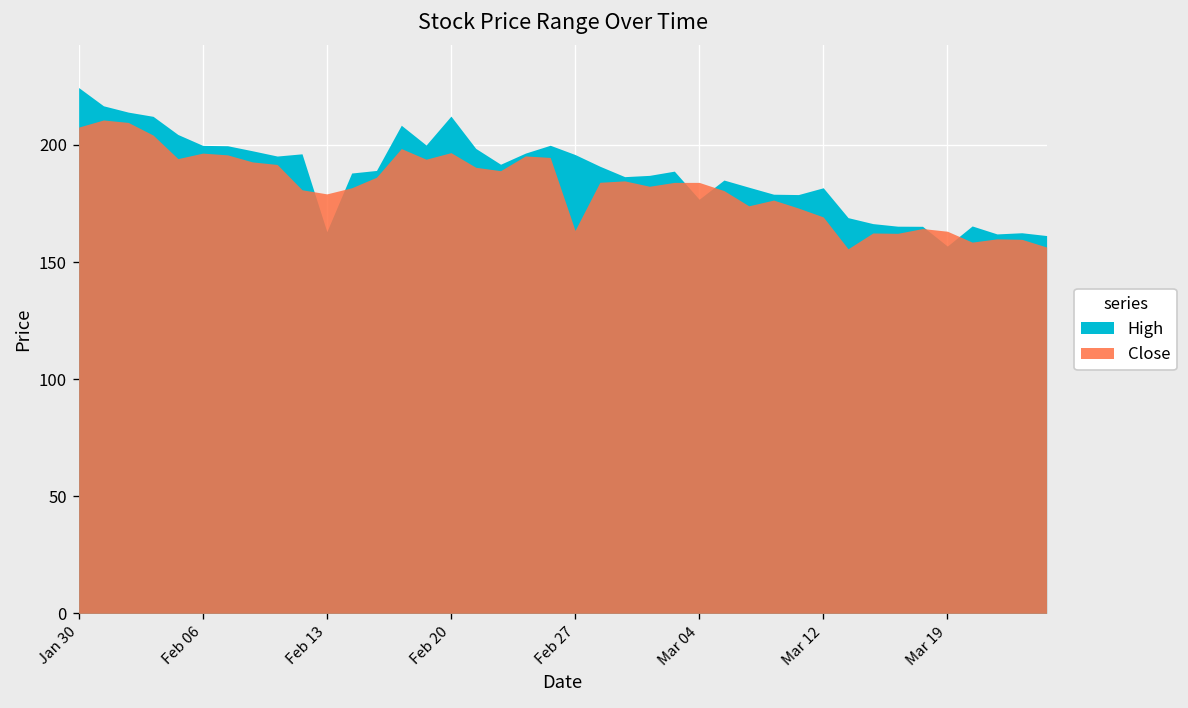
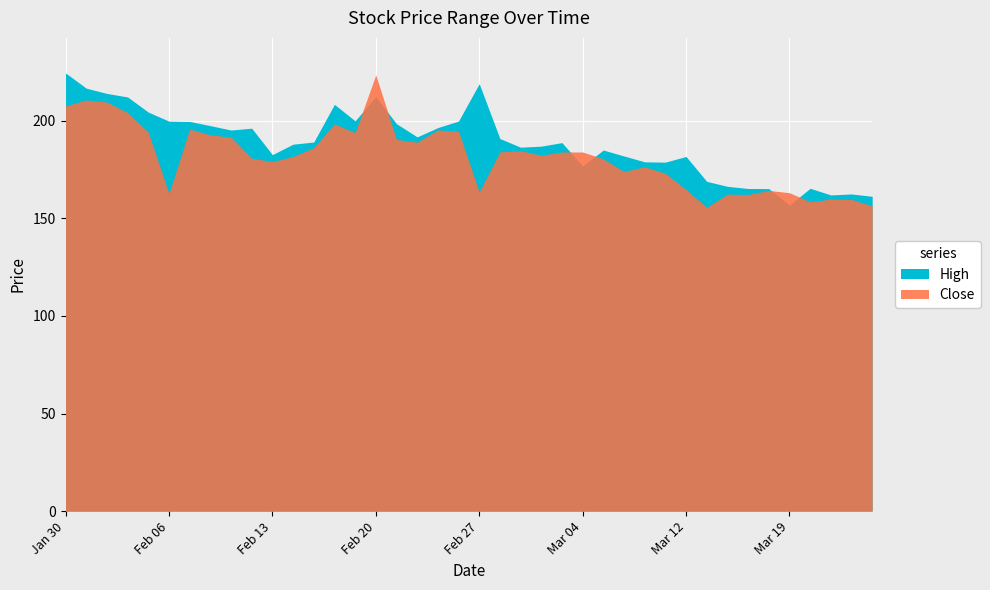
  {
    "High": {
      "Jan 30": 225,
      "Feb 06": 200,
-     "Feb 13": 163,
+     "Feb 13": 183,
      "Feb 20": 212,
-     "Feb 27": 196,
+     "Feb 27": 219,
      "Mar 04": 177,
      "Mar 12": 182,
      "Mar 19": 157
    },
    "Close": {
      "Jan 30": 208,
-     "Feb 06": 197,
+     "Feb 06": 163,
      "Feb 13": 179,
-     "Feb 20": 197,
+     "Feb 20": 224,
      "Feb 27": 164,
      "Mar 04": 184,
-     "Mar 12": 169,
+     "Mar 12": 165,
      "Mar 19": 163
    }
  }
